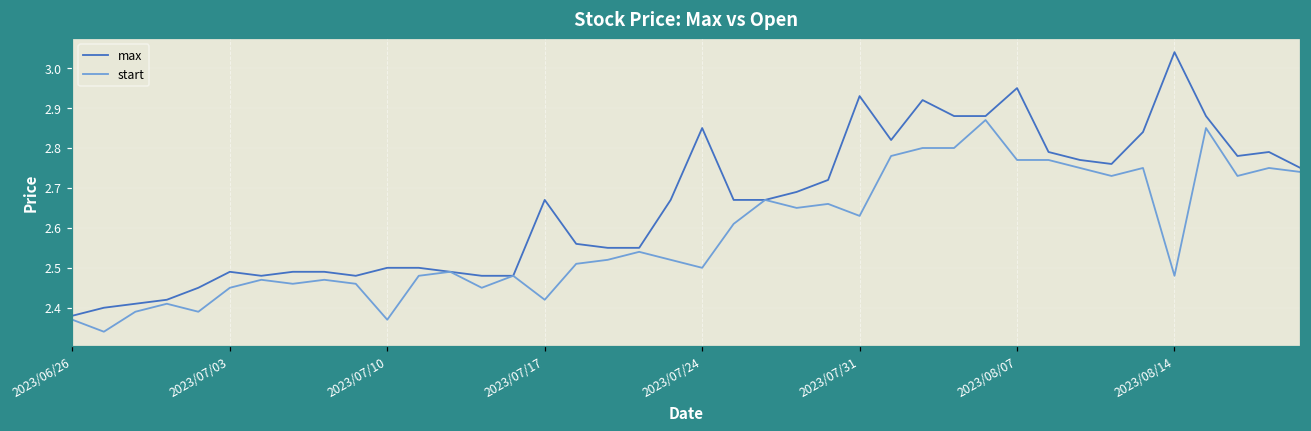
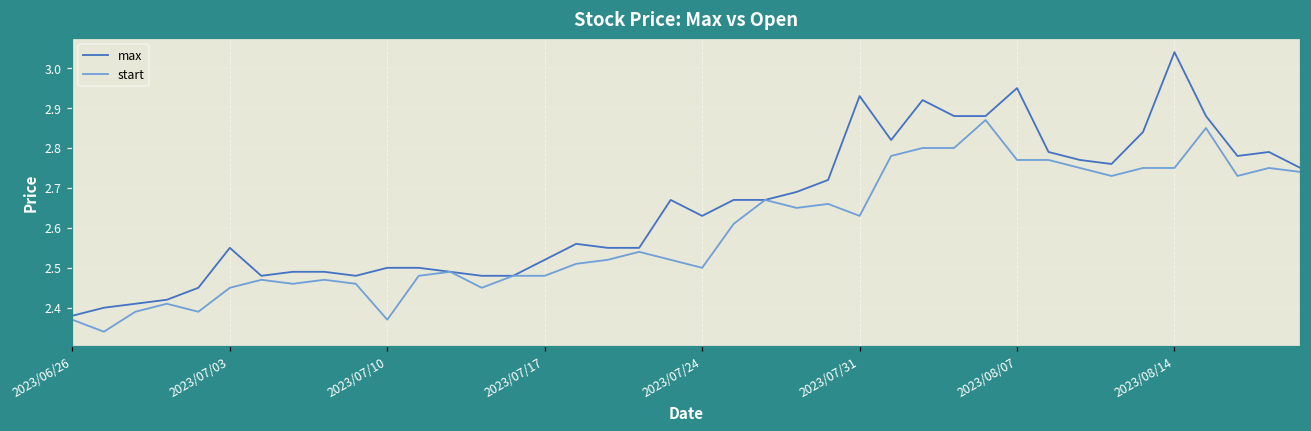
  {
    "max": {
      "2023/06/26": 2.38,
-     "2023/07/03": 2.49,
+     "2023/07/03": 2.55,
      "2023/07/10": 2.50,
-     "2023/07/17": 2.67,
-     "2023/07/24": 2.85,
+     "2023/07/17": 2.52,
+     "2023/07/24": 2.63,
      "2023/07/31": 2.93,
      "2023/08/07": 2.95,
      "2023/08/14": 3.04
    },
    "start": {
      "2023/06/26": 2.37,
      "2023/07/03": 2.45,
      "2023/07/10": 2.37,
-     "2023/07/17": 2.42,
+     "2023/07/17": 2.48,
      "2023/07/24": 2.50,
      "2023/07/31": 2.63,
      "2023/08/07": 2.77,
-     "2023/08/14": 2.48
+     "2023/08/14": 2.75
    }
  }
